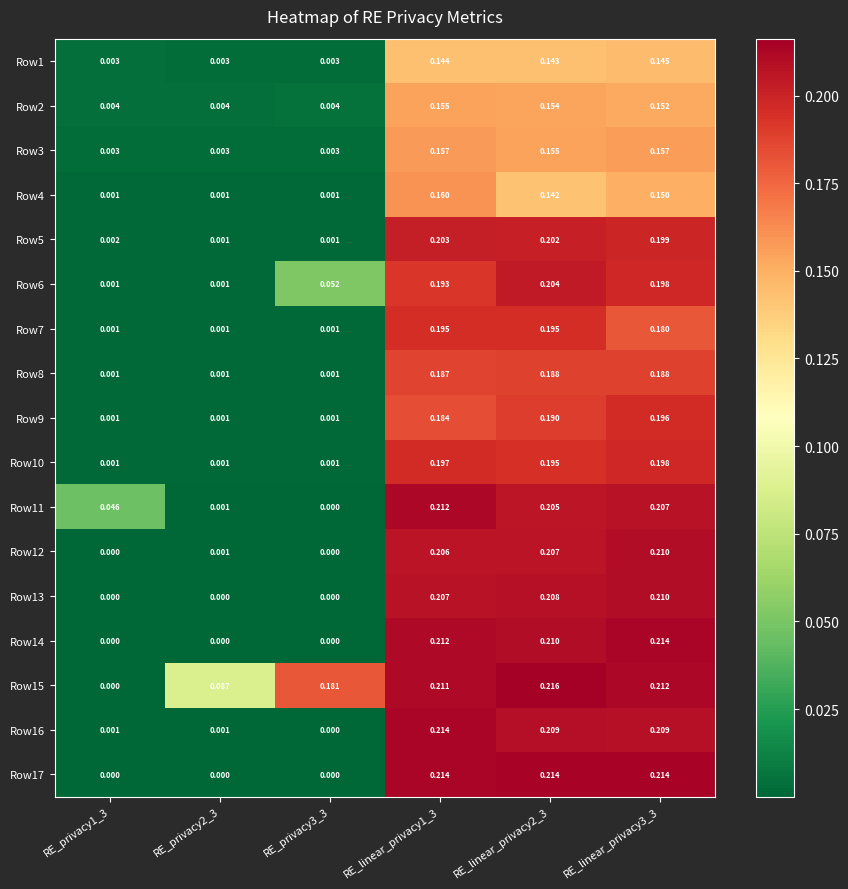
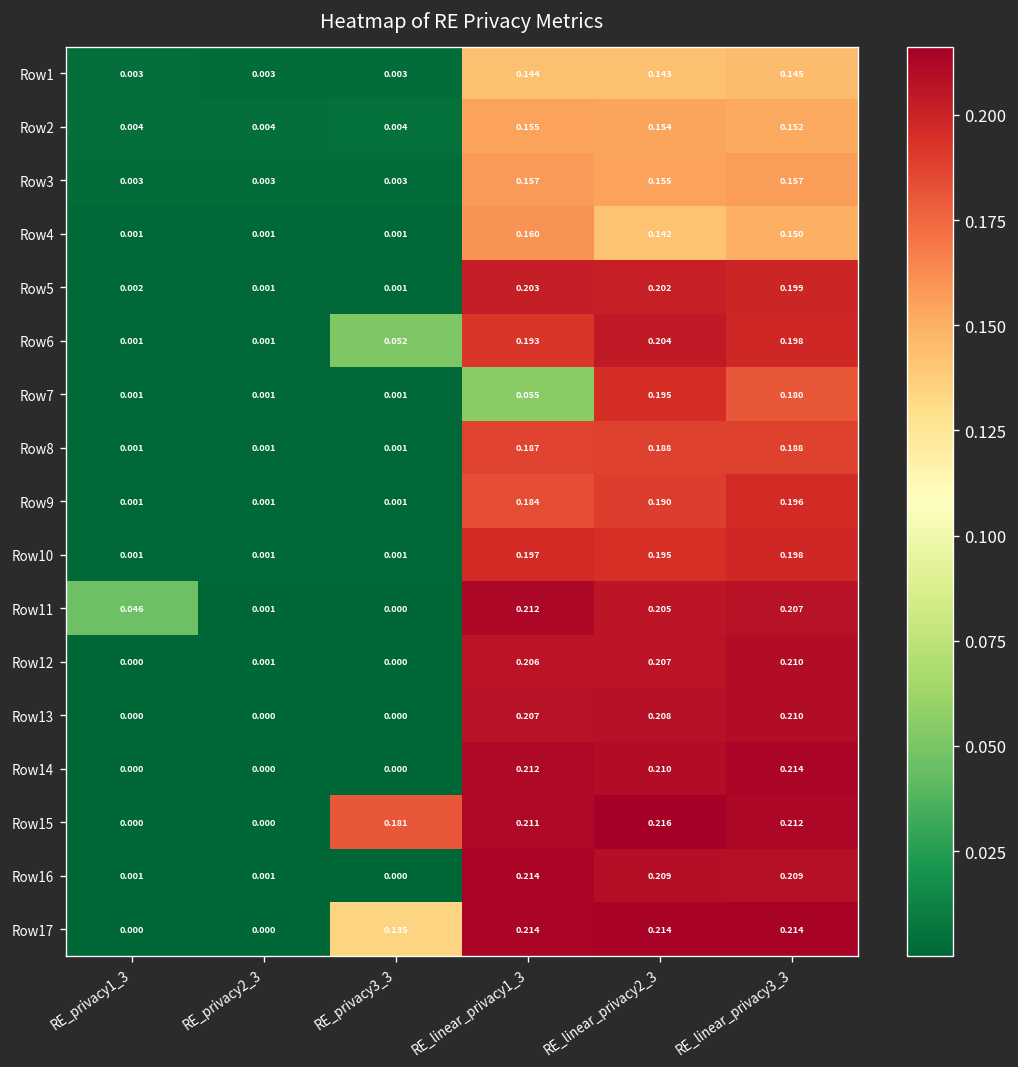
  {
    "Row1": {
      "RE_privacy1_3": 0.003,
      "RE_privacy2_3": 0.003,
      "RE_privacy3_3": 0.003,
      "RE_linear_privacy1_3": 0.144,
      "RE_linear_privacy2_3": 0.143,
      "RE_linear_privacy3_3": 0.145
    },
    "Row2": {
      "RE_privacy1_3": 0.004,
      "RE_privacy2_3": 0.004,
      "RE_privacy3_3": 0.004,
      "RE_linear_privacy1_3": 0.155,
      "RE_linear_privacy2_3": 0.154,
      "RE_linear_privacy3_3": 0.152
    },
    "Row3": {
      "RE_privacy1_3": 0.003,
      "RE_privacy2_3": 0.003,
      "RE_privacy3_3": 0.003,
      "RE_linear_privacy1_3": 0.157,
      "RE_linear_privacy2_3": 0.155,
      "RE_linear_privacy3_3": 0.157
    },
    "Row4": {
      "RE_privacy1_3": 0.001,
      "RE_privacy2_3": 0.001,
      "RE_privacy3_3": 0.001,
      "RE_linear_privacy1_3": 0.160,
      "RE_linear_privacy2_3": 0.142,
      "RE_linear_privacy3_3": 0.150
    },
    "Row5": {
      "RE_privacy1_3": 0.002,
      "RE_privacy2_3": 0.001,
      "RE_privacy3_3": 0.001,
      "RE_linear_privacy1_3": 0.203,
      "RE_linear_privacy2_3": 0.202,
      "RE_linear_privacy3_3": 0.199
    },
    "Row6": {
      "RE_privacy1_3": 0.001,
      "RE_privacy2_3": 0.001,
      "RE_privacy3_3": 0.052,
      "RE_linear_privacy1_3": 0.193,
      "RE_linear_privacy2_3": 0.204,
      "RE_linear_privacy3_3": 0.198
    },
    "Row7": {
      "RE_privacy1_3": 0.001,
      "RE_privacy2_3": 0.001,
      "RE_privacy3_3": 0.001,
-     "RE_linear_privacy1_3": 0.195,
+     "RE_linear_privacy1_3": 0.055,
      "RE_linear_privacy2_3": 0.195,
      "RE_linear_privacy3_3": 0.180
    },
    "Row8": {
      "RE_privacy1_3": 0.001,
      "RE_privacy2_3": 0.001,
      "RE_privacy3_3": 0.001,
      "RE_linear_privacy1_3": 0.187,
      "RE_linear_privacy2_3": 0.188,
      "RE_linear_privacy3_3": 0.188
    },
    "Row9": {
      "RE_privacy1_3": 0.001,
      "RE_privacy2_3": 0.001,
      "RE_privacy3_3": 0.001,
      "RE_linear_privacy1_3": 0.184,
      "RE_linear_privacy2_3": 0.190,
      "RE_linear_privacy3_3": 0.196
    },
    "Row10": {
      "RE_privacy1_3": 0.001,
      "RE_privacy2_3": 0.001,
      "RE_privacy3_3": 0.001,
      "RE_linear_privacy1_3": 0.197,
      "RE_linear_privacy2_3": 0.195,
      "RE_linear_privacy3_3": 0.198
    },
    "Row11": {
      "RE_privacy1_3": 0.046,
      "RE_privacy2_3": 0.001,
      "RE_privacy3_3": 0.000,
      "RE_linear_privacy1_3": 0.212,
      "RE_linear_privacy2_3": 0.205,
      "RE_linear_privacy3_3": 0.207
    },
    "Row12": {
      "RE_privacy1_3": 0.000,
      "RE_privacy2_3": 0.001,
      "RE_privacy3_3": 0.000,
      "RE_linear_privacy1_3": 0.206,
      "RE_linear_privacy2_3": 0.207,
      "RE_linear_privacy3_3": 0.210
    },
    "Row13": {
      "RE_privacy1_3": 0.000,
      "RE_privacy2_3": 0.000,
      "RE_privacy3_3": 0.000,
      "RE_linear_privacy1_3": 0.207,
      "RE_linear_privacy2_3": 0.208,
      "RE_linear_privacy3_3": 0.210
    },
    "Row14": {
      "RE_privacy1_3": 0.000,
      "RE_privacy2_3": 0.000,
      "RE_privacy3_3": 0.000,
      "RE_linear_privacy1_3": 0.212,
      "RE_linear_privacy2_3": 0.210,
      "RE_linear_privacy3_3": 0.214
    },
    "Row15": {
      "RE_privacy1_3": 0.000,
-     "RE_privacy2_3": 0.087,
+     "RE_privacy2_3": 0.000,
      "RE_privacy3_3": 0.181,
      "RE_linear_privacy1_3": 0.211,
      "RE_linear_privacy2_3": 0.216,
      "RE_linear_privacy3_3": 0.212
    },
    "Row16": {
      "RE_privacy1_3": 0.001,
      "RE_privacy2_3": 0.001,
      "RE_privacy3_3": 0.000,
      "RE_linear_privacy1_3": 0.214,
      "RE_linear_privacy2_3": 0.209,
      "RE_linear_privacy3_3": 0.209
    },
    "Row17": {
      "RE_privacy1_3": 0.000,
      "RE_privacy2_3": 0.000,
-     "RE_privacy3_3": 0.000,
+     "RE_privacy3_3": 0.135,
      "RE_linear_privacy1_3": 0.214,
      "RE_linear_privacy2_3": 0.214,
      "RE_linear_privacy3_3": 0.214
    }
  }
